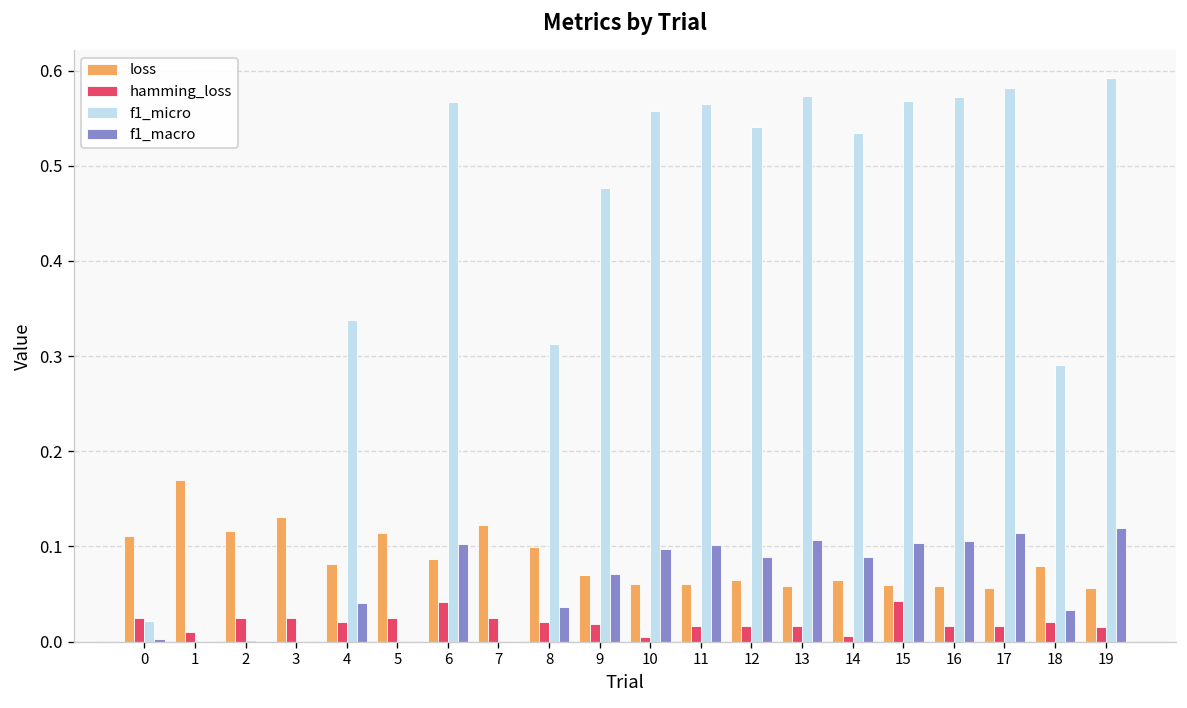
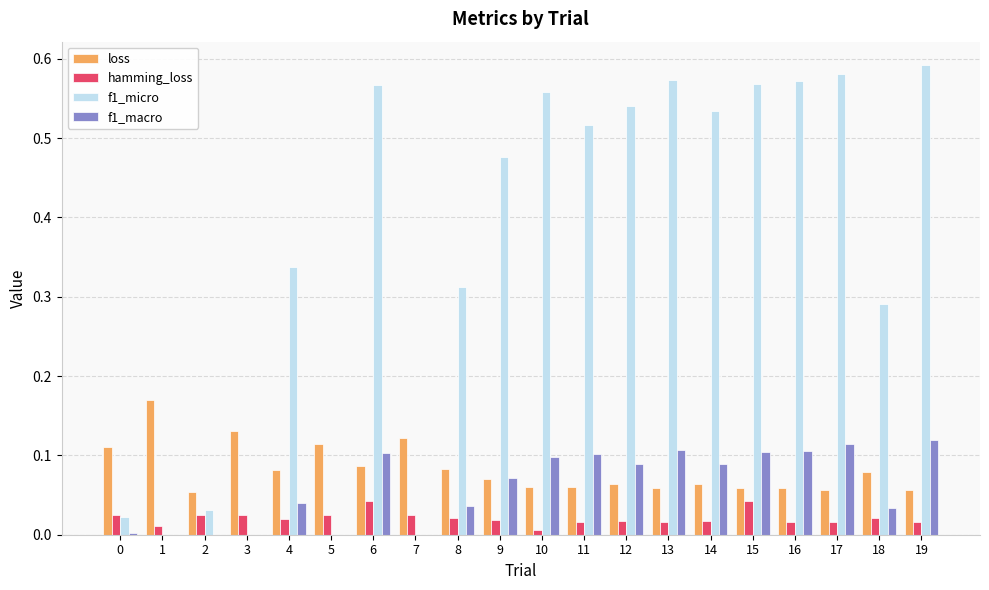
  {
    "loss": {
      "0": 0.11,
      "1": 0.17,
-     "2": 0.12,
+     "2": 0.05,
      "3": 0.13,
      "4": 0.08,
      "5": 0.11,
      "6": 0.09,
      "7": 0.12,
-     "8": 0.10,
+     "8": 0.08,
      "9": 0.07,
      "10": 0.06,
      "11": 0.06,
      "12": 0.06,
      "13": 0.06,
      "14": 0.06,
      "15": 0.06,
      "16": 0.06,
      "17": 0.06,
      "18": 0.08,
      "19": 0.06
    },
    "hamming_loss": {
      "0": 0.02,
      "1": 0.01,
      "2": 0.02,
      "3": 0.02,
      "4": 0.02,
      "5": 0.02,
      "6": 0.04,
      "7": 0.02,
      "8": 0.02,
      "9": 0.02,
      "10": 0.01,
      "11": 0.02,
      "12": 0.02,
      "13": 0.02,
-     "14": 0.01,
+     "14": 0.02,
      "15": 0.04,
      "16": 0.02,
      "17": 0.02,
      "18": 0.02,
      "19": 0.02
    },
    "f1_micro": {
      "0": 0.02,
      "1": 0.00,
-     "2": 0.00,
+     "2": 0.03,
      "3": 0.00,
      "4": 0.34,
      "5": 0.00,
      "6": 0.57,
      "7": 0.00,
      "8": 0.31,
      "9": 0.48,
      "10": 0.56,
-     "11": 0.57,
+     "11": 0.52,
      "12": 0.54,
      "13": 0.57,
      "14": 0.53,
      "15": 0.57,
      "16": 0.57,
      "17": 0.58,
      "18": 0.29,
      "19": 0.59
    },
    "f1_macro": {
      "1": 0.00,
      "3": 0.00,
      "4": 0.04,
      "5": 0.00,
      "6": 0.10,
      "7": 0.00,
      "8": 0.04,
      "9": 0.07,
      "10": 0.10,
      "11": 0.10,
      "12": 0.09,
      "13": 0.11,
      "14": 0.09,
      "15": 0.10,
      "16": 0.11,
      "17": 0.11,
      "18": 0.03,
      "19": 0.12
    }
  }
